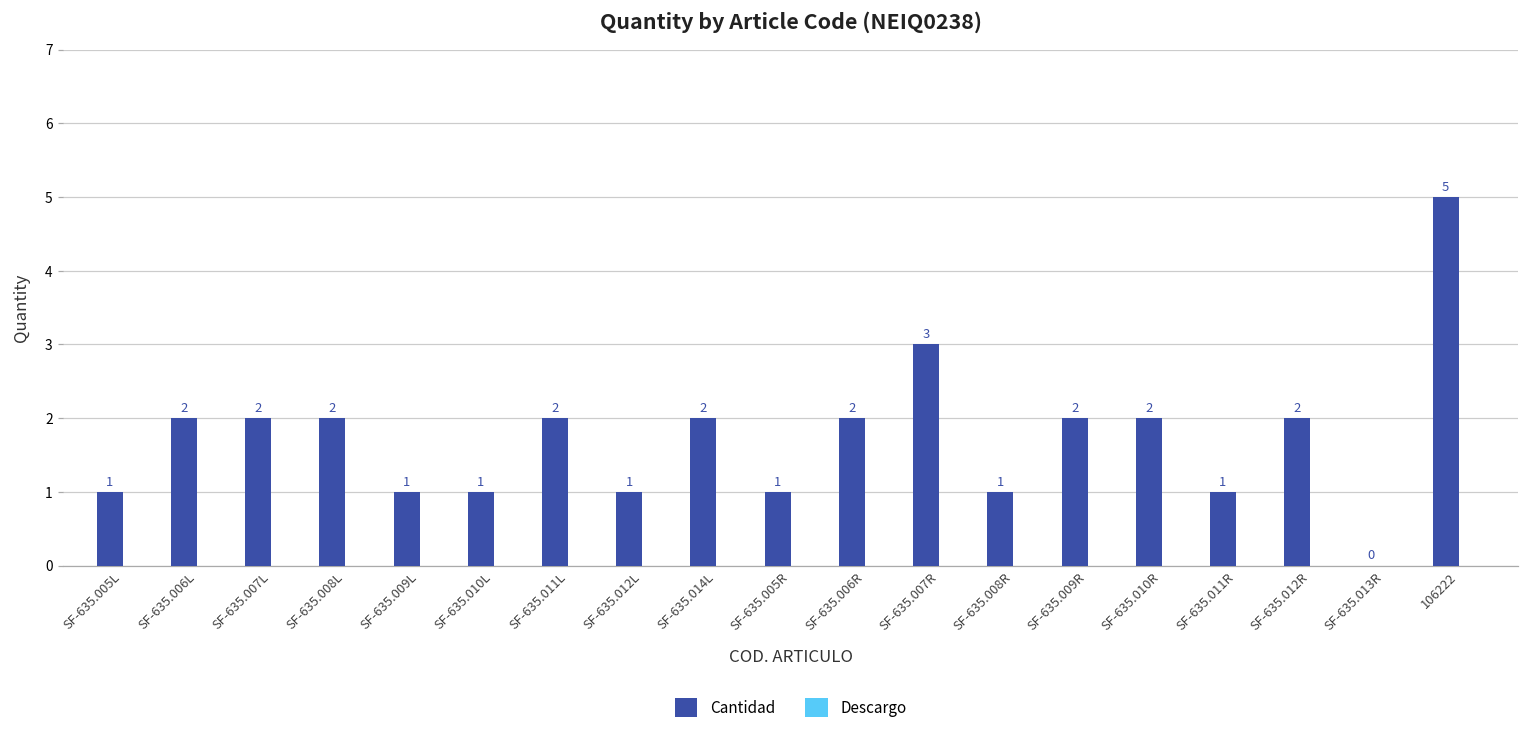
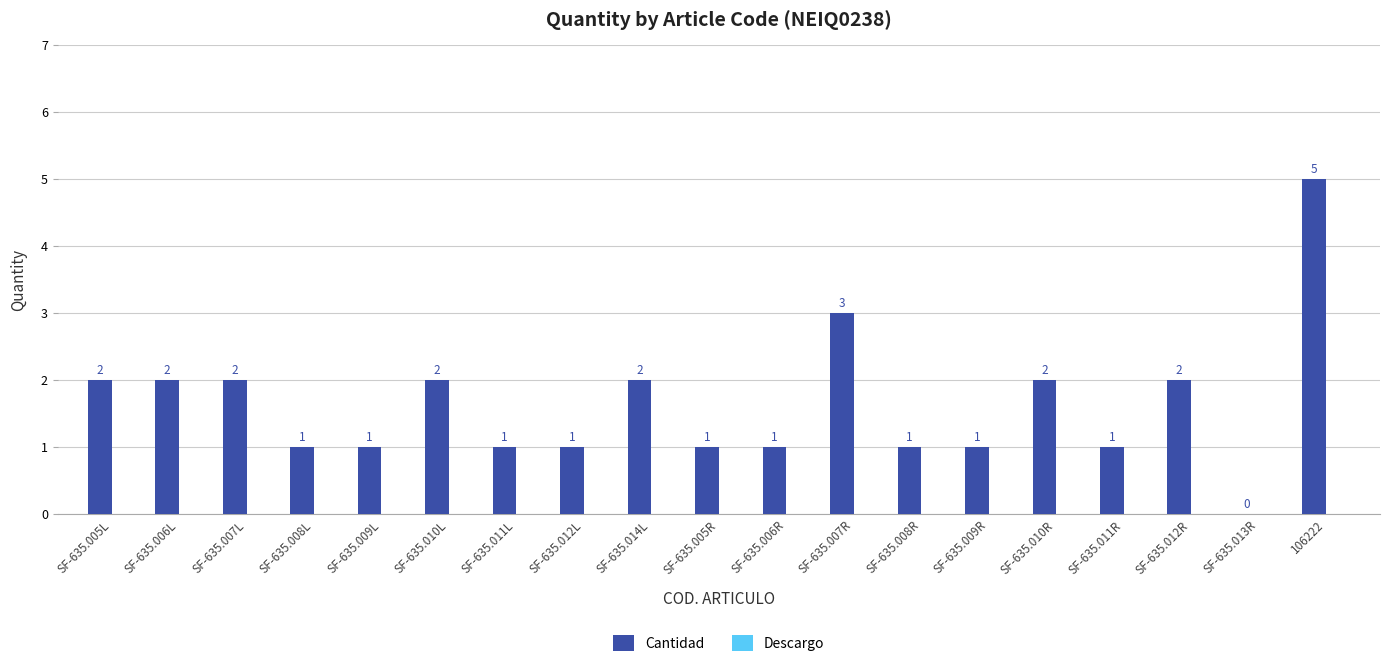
  {
    "Cantidad": {
-     "SF-635.005L": 1,
+     "SF-635.005L": 2,
      "SF-635.006L": 2,
      "SF-635.007L": 2,
-     "SF-635.008L": 2,
+     "SF-635.008L": 1,
      "SF-635.009L": 1,
-     "SF-635.010L": 1,
-     "SF-635.011L": 2,
+     "SF-635.010L": 2,
+     "SF-635.011L": 1,
      "SF-635.012L": 1,
      "SF-635.014L": 2,
      "SF-635.005R": 1,
-     "SF-635.006R": 2,
+     "SF-635.006R": 1,
      "SF-635.007R": 3,
      "SF-635.008R": 1,
-     "SF-635.009R": 2,
+     "SF-635.009R": 1,
      "SF-635.010R": 2,
      "SF-635.011R": 1,
      "SF-635.012R": 2,
      "SF-635.013R": 0,
      "106222": 5
    },
    "Descargo": {
      "SF-635.005L": 0.0,
      "SF-635.006L": 0.0,
      "SF-635.007L": 0.0,
      "SF-635.008L": 0.0,
      "SF-635.009L": 0.0,
      "SF-635.010L": 0.0,
      "SF-635.011L": 0.0,
      "SF-635.012L": 0.0,
      "SF-635.014L": 0.0,
      "SF-635.005R": 0.0,
      "SF-635.006R": 0.0,
      "SF-635.007R": 0.0,
      "SF-635.008R": 0.0,
      "SF-635.009R": 0.0,
      "SF-635.010R": 0.0,
      "SF-635.011R": 0.0,
      "SF-635.012R": 0.0,
      "106222": 0.0
    }
  }
